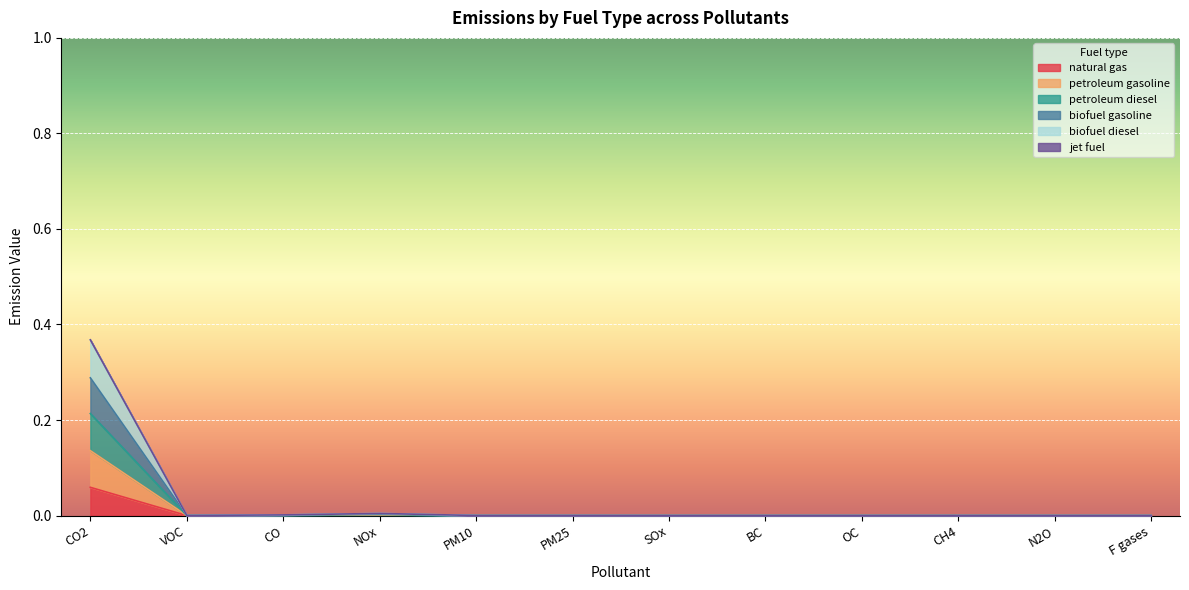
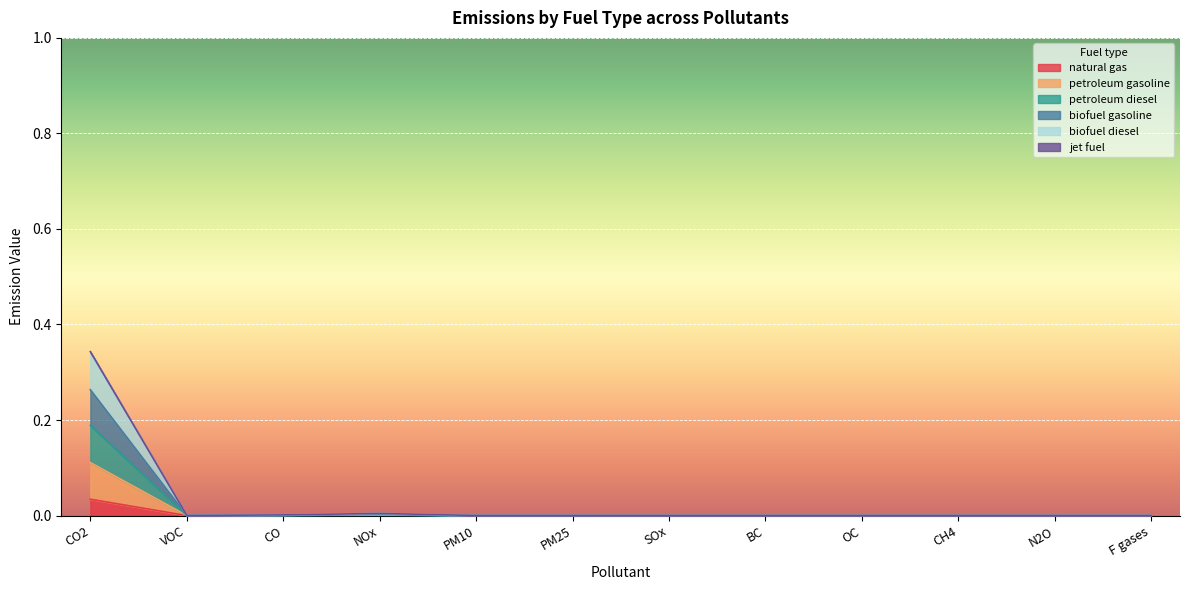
  {
    "natural gas": {
-     "CO2": 0.06
+     "CO2": 0.03
    },
    "petroleum gasoline": {
      "CO2": 0.08
    }
  }
